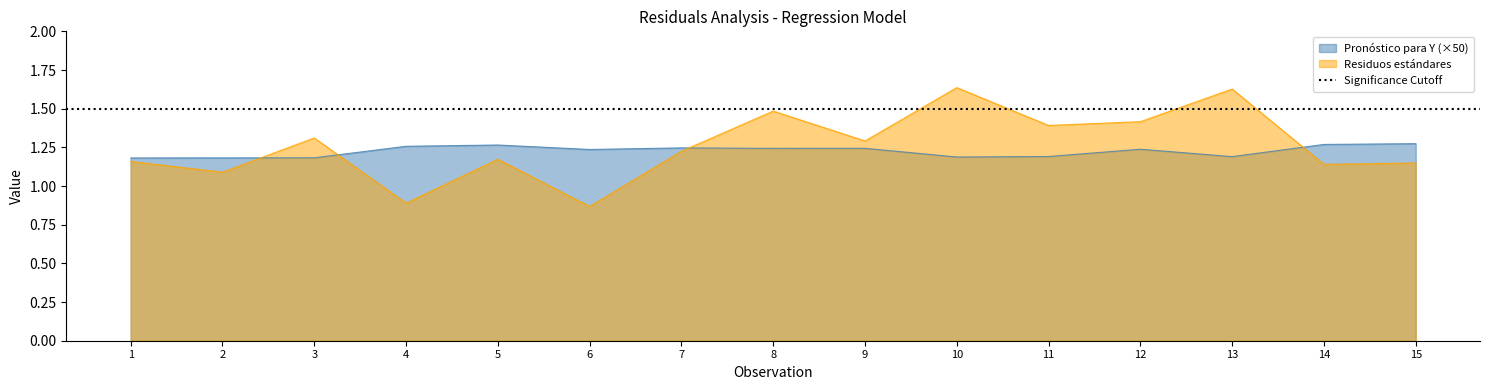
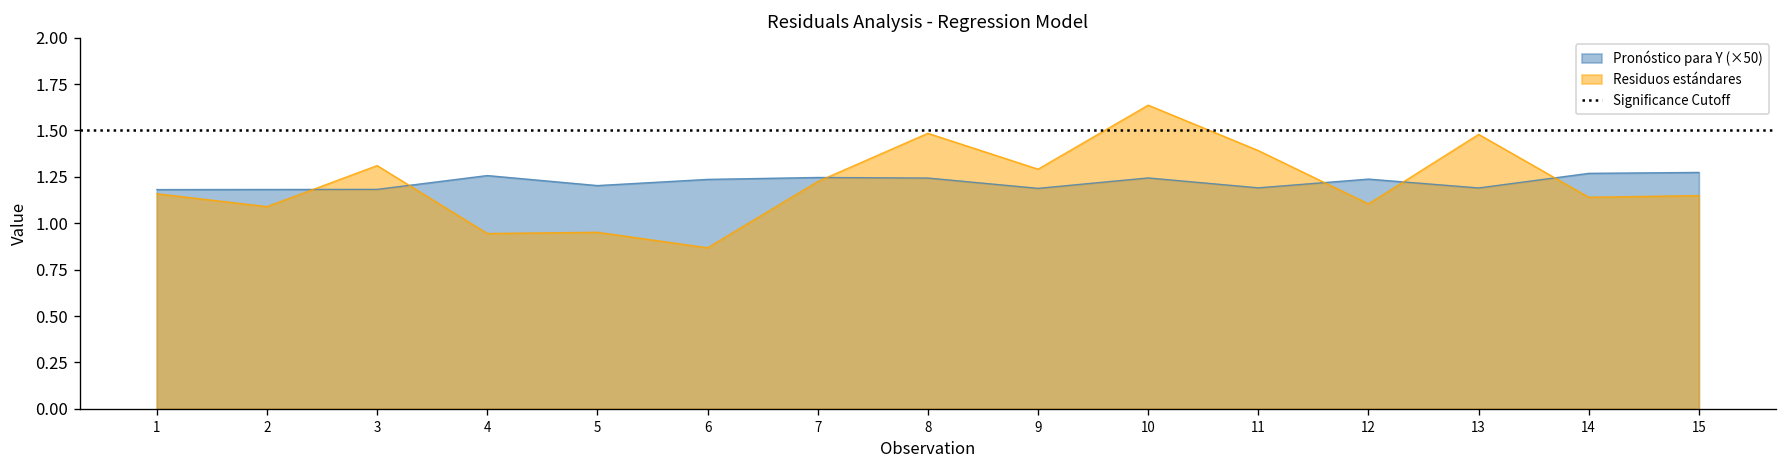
  {
    "Pronóstico para Y (×50)": {
      "1": 1.18,
      "2": 1.18,
      "3": 1.18,
      "4": 1.26,
-     "5": 1.27,
+     "5": 1.20,
      "6": 1.24,
      "7": 1.25,
      "8": 1.24,
-     "9": 1.24,
-     "10": 1.19,
+     "9": 1.19,
+     "10": 1.24,
      "11": 1.19,
      "12": 1.24,
      "13": 1.19,
      "14": 1.27,
      "15": 1.27
    },
    "Residuos estándares": {
      "1": 1.16,
      "2": 1.09,
      "3": 1.31,
-     "4": 0.89,
-     "5": 1.17,
+     "4": 0.94,
+     "5": 0.95,
      "6": 0.87,
      "7": 1.22,
      "8": 1.48,
      "9": 1.29,
      "10": 1.64,
      "11": 1.39,
-     "12": 1.42,
-     "13": 1.63,
+     "12": 1.10,
+     "13": 1.48,
      "14": 1.14,
      "15": 1.15
    }
  }
